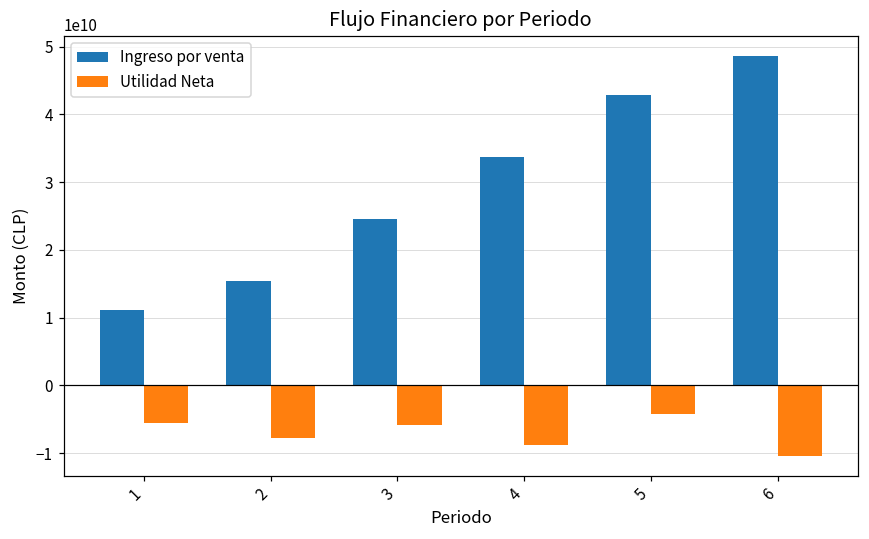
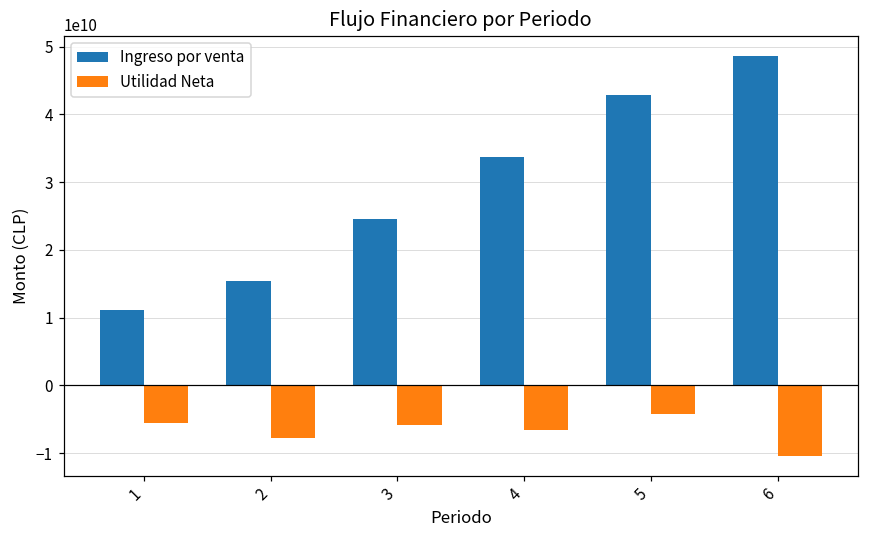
  {
    "Ingreso por venta": {
      "1": 11000000000,
      "2": 15000000000,
      "3": 25000000000,
      "4": 34000000000,
      "5": 43000000000,
      "6": 49000000000
    },
    "Utilidad Neta": {
      "1": -6000000000,
      "2": -8000000000,
      "3": -6000000000,
-     "4": -9000000000,
+     "4": -7000000000,
      "5": -4000000000,
      "6": -10000000000
    }
  }
